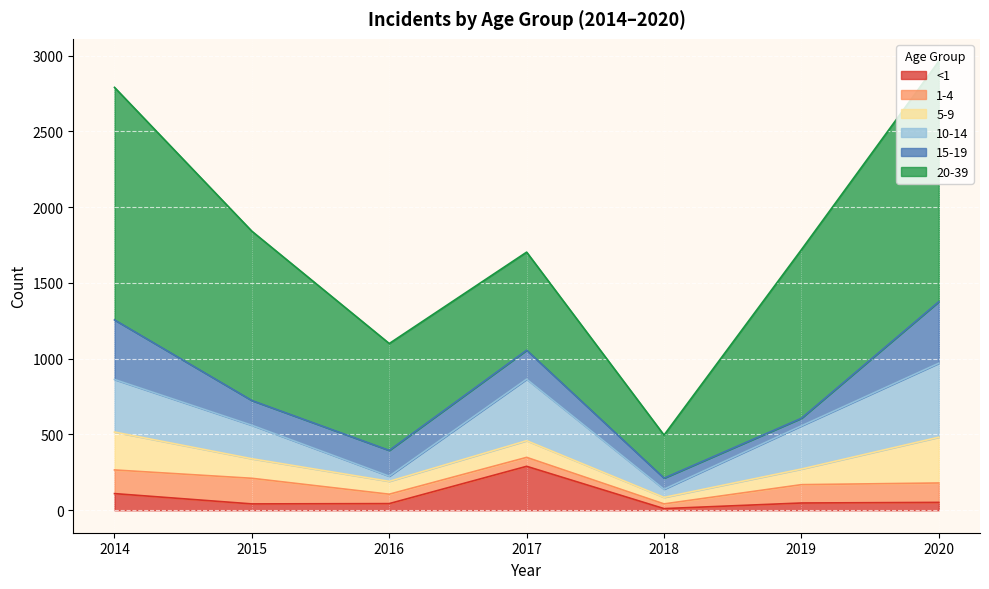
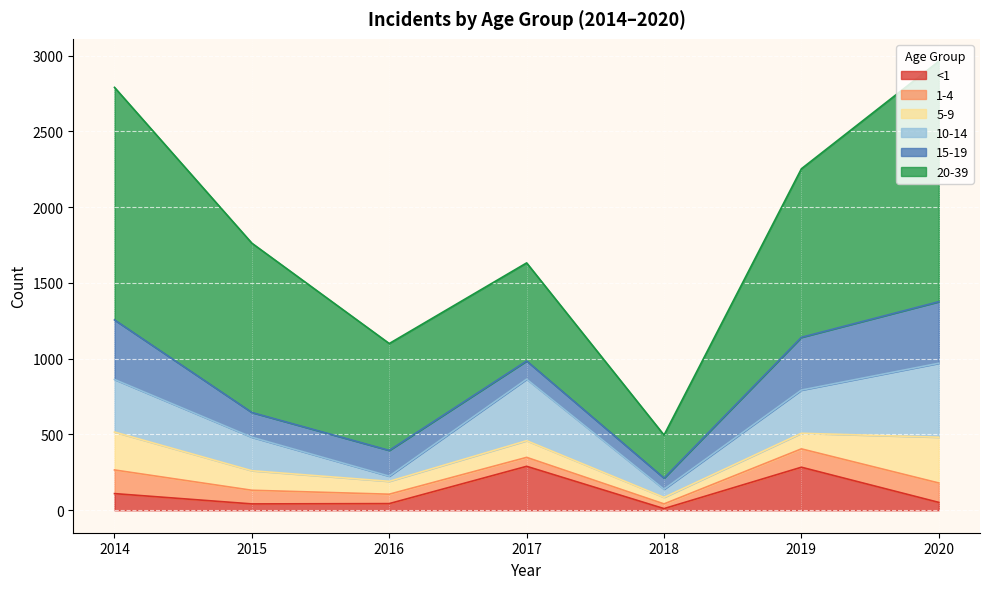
  {
    "<1": {
      "2014": 110,
      "2015": 40,
      "2016": 40,
      "2017": 290,
      "2018": 10,
-     "2019": 50,
+     "2019": 280,
      "2020": 50
    },
    "1-4": {
      "2014": 160,
-     "2015": 170,
+     "2015": 90,
      "2016": 60,
      "2017": 60,
      "2018": 30,
      "2019": 120,
      "2020": 130
    },
    "5-9": {
      "2014": 250,
      "2015": 130,
      "2016": 90,
      "2017": 110,
      "2018": 40,
      "2019": 100,
      "2020": 300
    },
    "10-14": {
      "2014": 350,
      "2015": 220,
      "2016": 30,
      "2017": 410,
      "2018": 50,
      "2019": 290,
      "2020": 490
    },
    "15-19": {
      "2014": 390,
      "2015": 160,
      "2016": 170,
-     "2017": 190,
+     "2017": 120,
      "2018": 70,
-     "2019": 50,
+     "2019": 350,
      "2020": 410
    },
    "20-39": {
      "2014": 1530,
      "2015": 1120,
      "2016": 710,
      "2017": 650,
      "2018": 280,
      "2019": 1110
    }
  }
